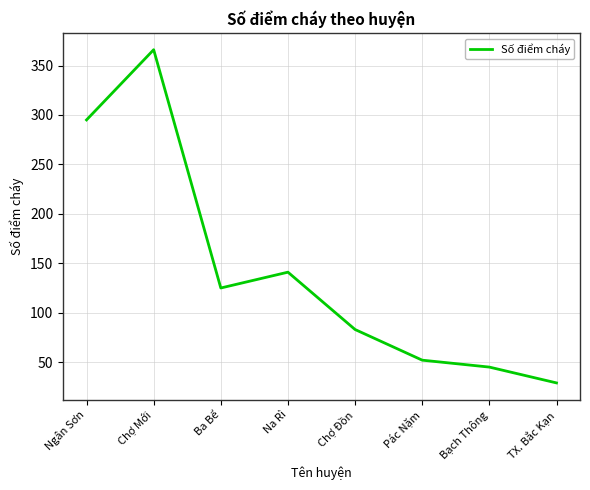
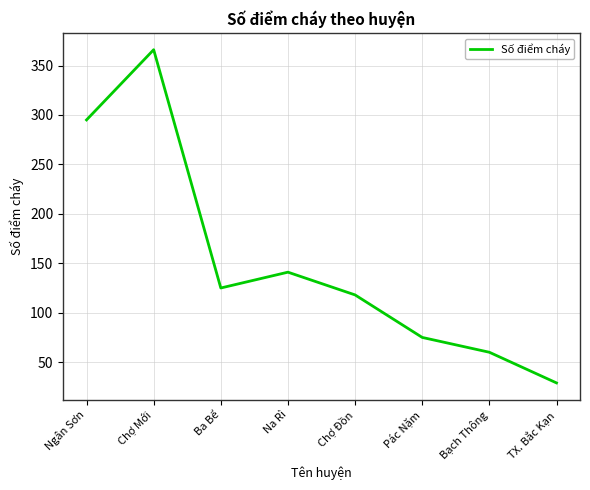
  {
    "Ngân Sơn": 300,
    "Chợ Mới": 370,
    "Ba Bể": 130,
    "Na Rì": 140,
-   "Chợ Đồn": 80,
-   "Pác Nặm": 50,
-   "Bạch Thông": 50,
+   "Chợ Đồn": 120,
+   "Pác Nặm": 80,
+   "Bạch Thông": 60,
    "TX. Bắc Kạn": 30
  }
